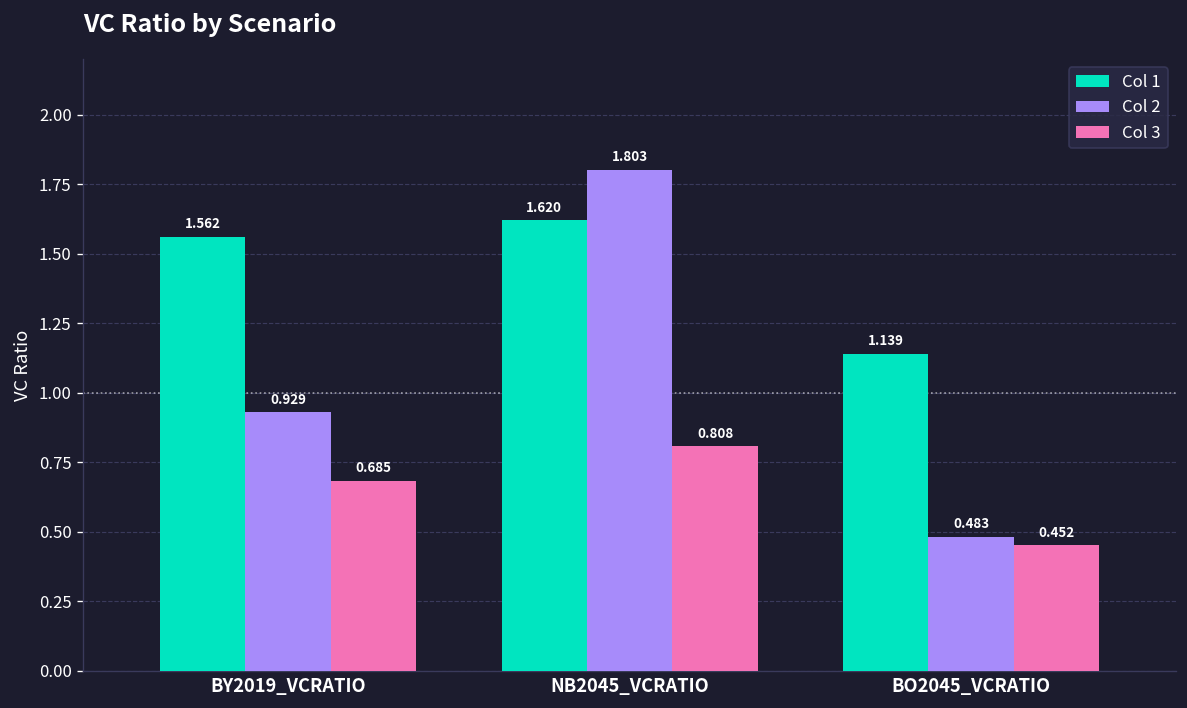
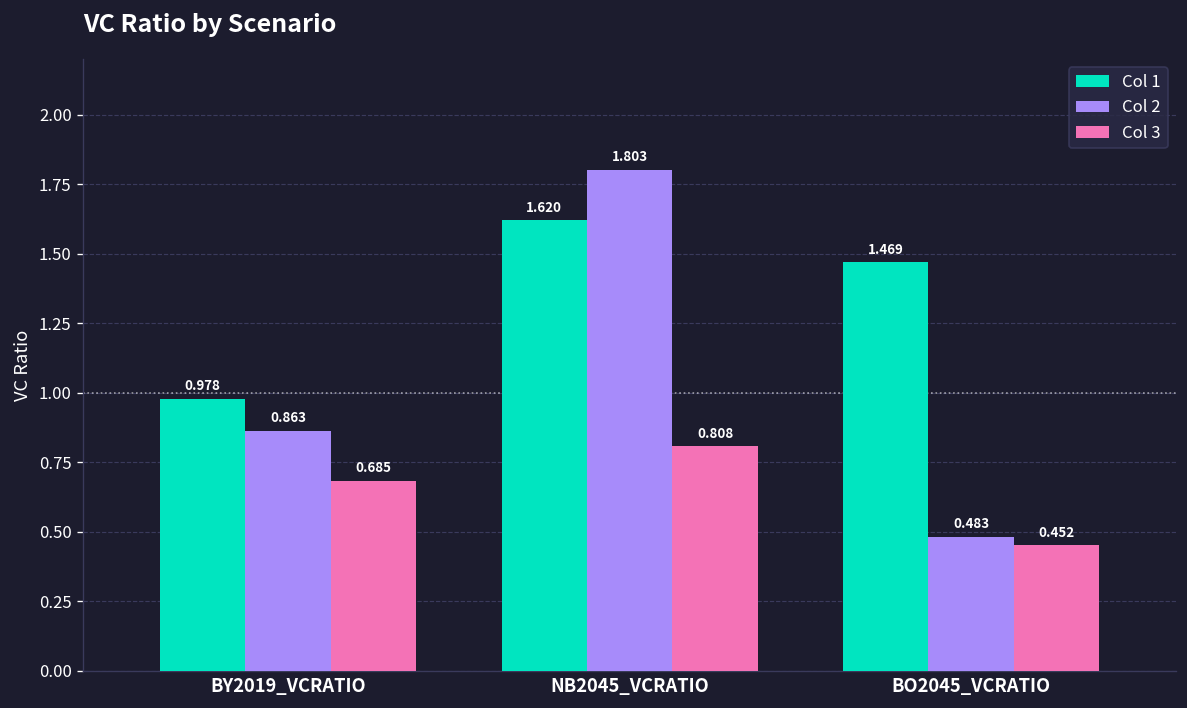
  {
    "Col 1": {
-     "BY2019_VCRATIO": 1.562,
+     "BY2019_VCRATIO": 0.978,
      "NB2045_VCRATIO": 1.620,
-     "BO2045_VCRATIO": 1.139
+     "BO2045_VCRATIO": 1.469
    },
    "Col 2": {
-     "BY2019_VCRATIO": 0.929,
+     "BY2019_VCRATIO": 0.863,
      "NB2045_VCRATIO": 1.803,
      "BO2045_VCRATIO": 0.483
    },
    "Col 3": {
      "BY2019_VCRATIO": 0.685,
      "NB2045_VCRATIO": 0.808,
      "BO2045_VCRATIO": 0.452
    }
  }
